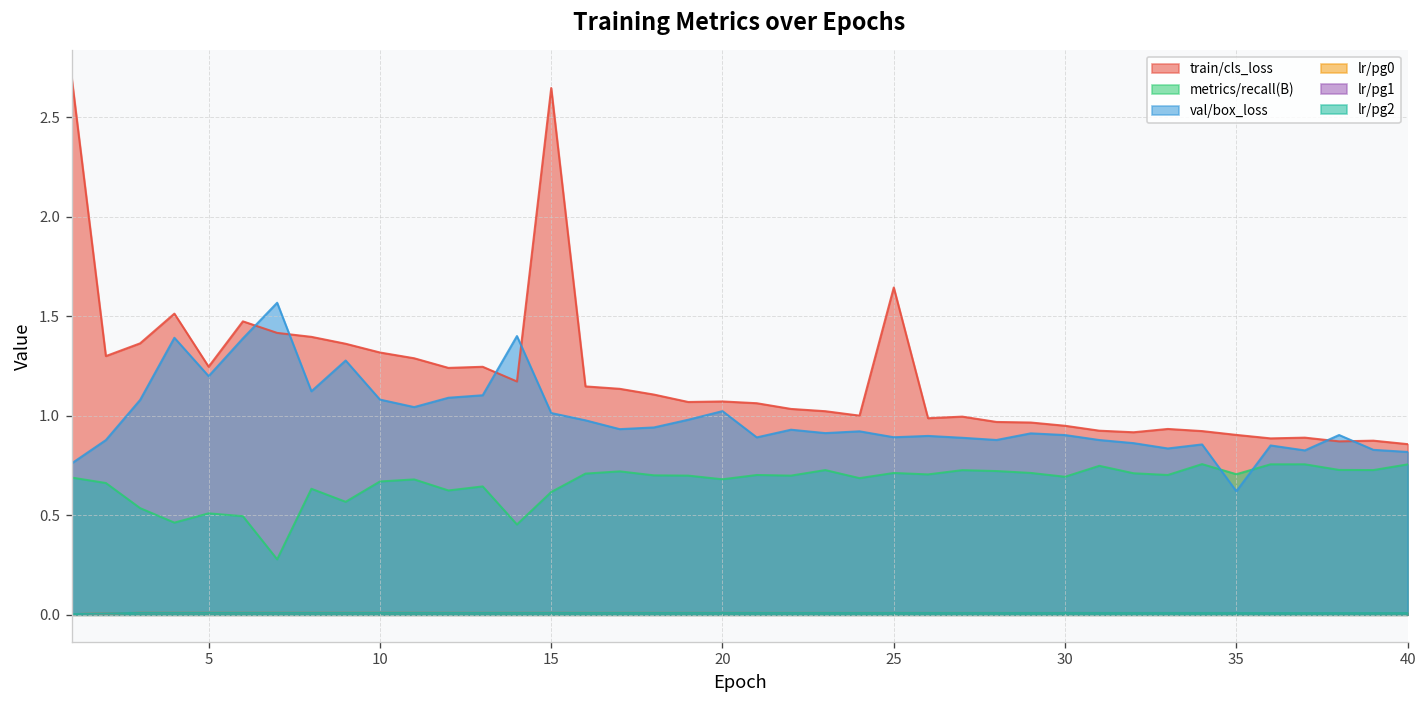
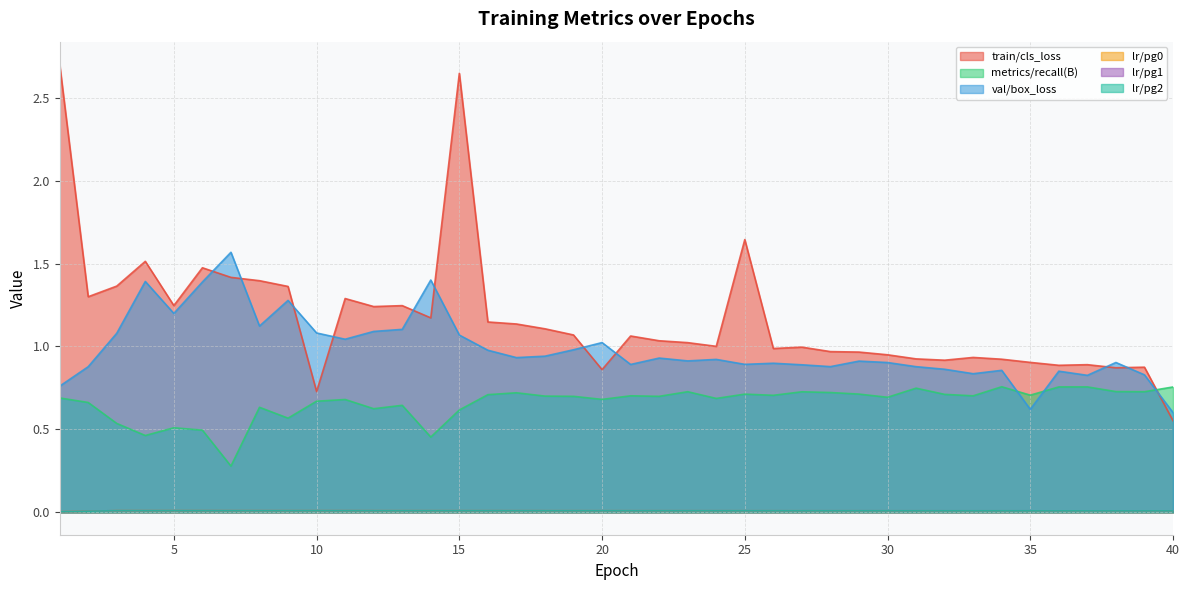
  {
    "train/cls_loss": {
      "5": 1.25,
-     "10": 1.32,
+     "10": 0.73,
      "15": 2.65,
-     "20": 1.07,
+     "20": 0.86,
      "25": 1.64,
      "30": 0.95,
      "35": 0.90,
-     "40": 0.86
+     "40": 0.55
    },
    "val/box_loss": {
      "5": 1.20,
      "10": 1.08,
-     "15": 1.01,
+     "15": 1.07,
      "20": 1.02,
      "25": 0.89,
      "30": 0.90,
      "35": 0.62,
-     "40": 0.82
+     "40": 0.60
    }
  }
